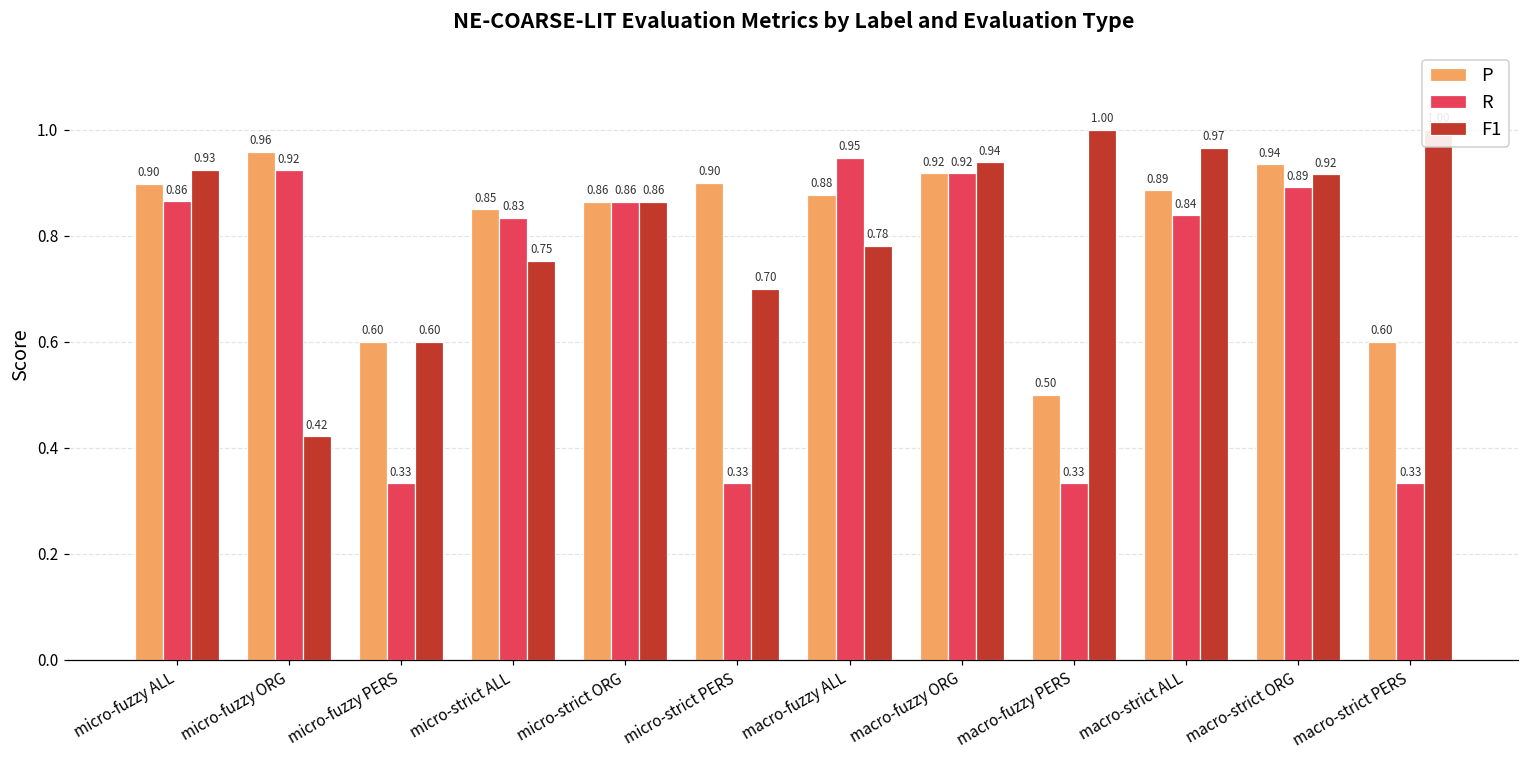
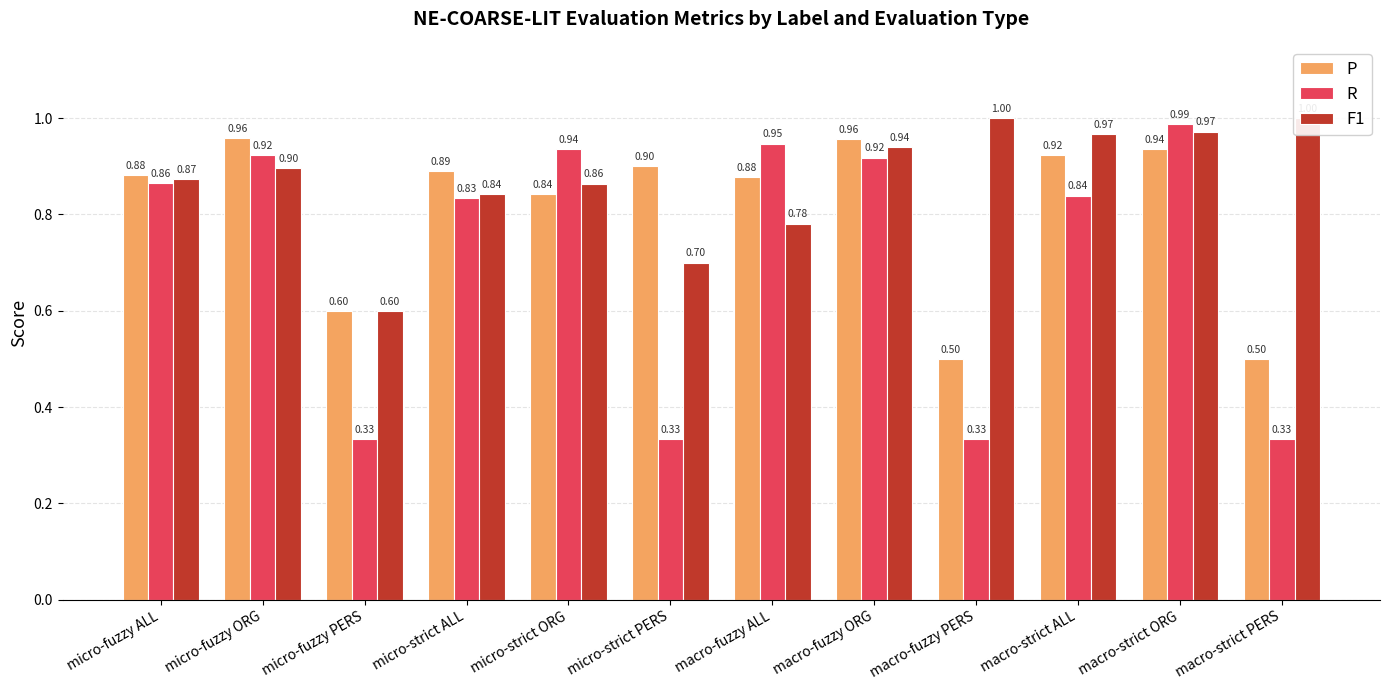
  {
    "P": {
-     "micro-fuzzy ALL": 0.90,
+     "micro-fuzzy ALL": 0.88,
      "micro-fuzzy ORG": 0.96,
      "micro-fuzzy PERS": 0.60,
-     "micro-strict ALL": 0.85,
-     "micro-strict ORG": 0.86,
+     "micro-strict ALL": 0.89,
+     "micro-strict ORG": 0.84,
      "micro-strict PERS": 0.90,
      "macro-fuzzy ALL": 0.88,
-     "macro-fuzzy ORG": 0.92,
+     "macro-fuzzy ORG": 0.96,
      "macro-fuzzy PERS": 0.50,
-     "macro-strict ALL": 0.89,
+     "macro-strict ALL": 0.92,
      "macro-strict ORG": 0.94,
-     "macro-strict PERS": 0.60
+     "macro-strict PERS": 0.50
    },
    "R": {
      "micro-fuzzy ALL": 0.86,
      "micro-fuzzy ORG": 0.92,
      "micro-fuzzy PERS": 0.33,
      "micro-strict ALL": 0.83,
-     "micro-strict ORG": 0.86,
+     "micro-strict ORG": 0.94,
      "micro-strict PERS": 0.33,
      "macro-fuzzy ALL": 0.95,
      "macro-fuzzy ORG": 0.92,
      "macro-fuzzy PERS": 0.33,
      "macro-strict ALL": 0.84,
-     "macro-strict ORG": 0.89,
+     "macro-strict ORG": 0.99,
      "macro-strict PERS": 0.33
    },
    "F1": {
-     "micro-fuzzy ALL": 0.93,
-     "micro-fuzzy ORG": 0.42,
+     "micro-fuzzy ALL": 0.87,
+     "micro-fuzzy ORG": 0.90,
      "micro-fuzzy PERS": 0.60,
-     "micro-strict ALL": 0.75,
+     "micro-strict ALL": 0.84,
      "micro-strict ORG": 0.86,
      "micro-strict PERS": 0.70,
      "macro-fuzzy ALL": 0.78,
      "macro-fuzzy ORG": 0.94,
      "macro-fuzzy PERS": 1.00,
      "macro-strict ALL": 0.97,
-     "macro-strict ORG": 0.92
+     "macro-strict ORG": 0.97
    }
  }
